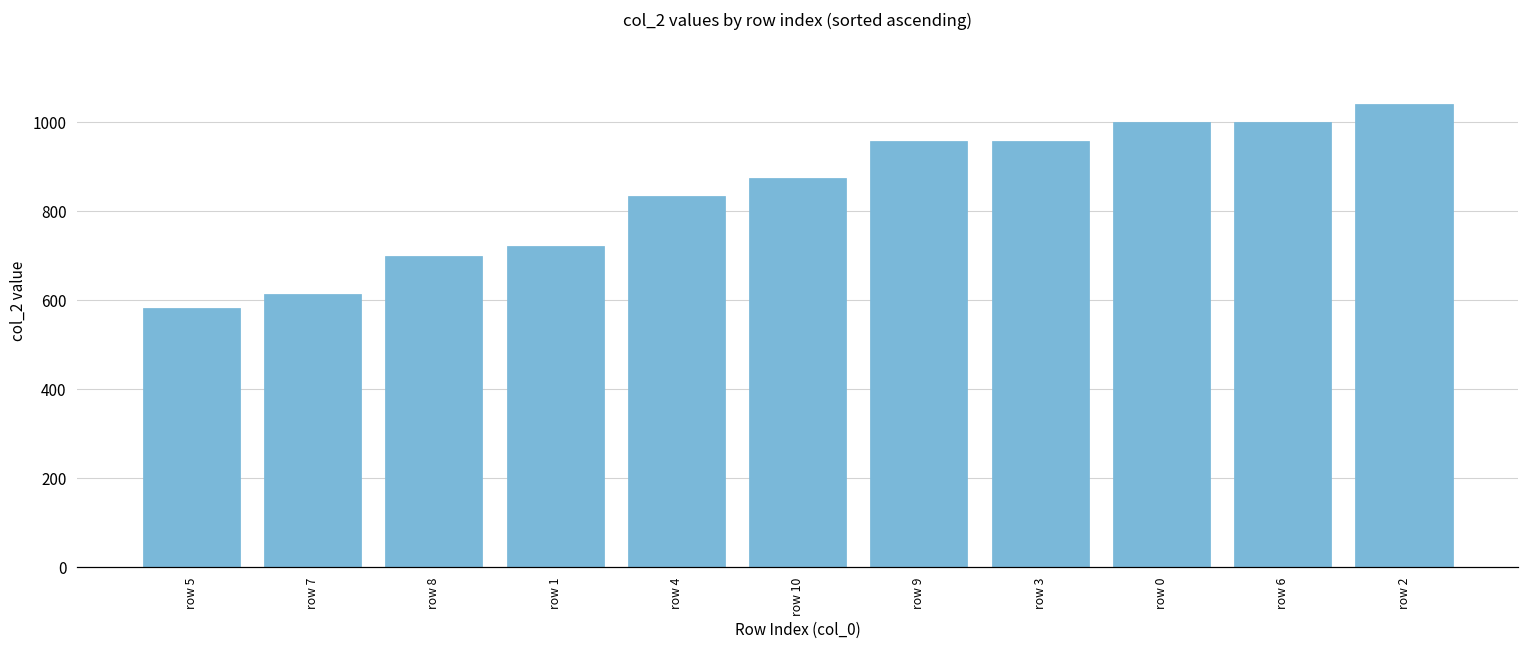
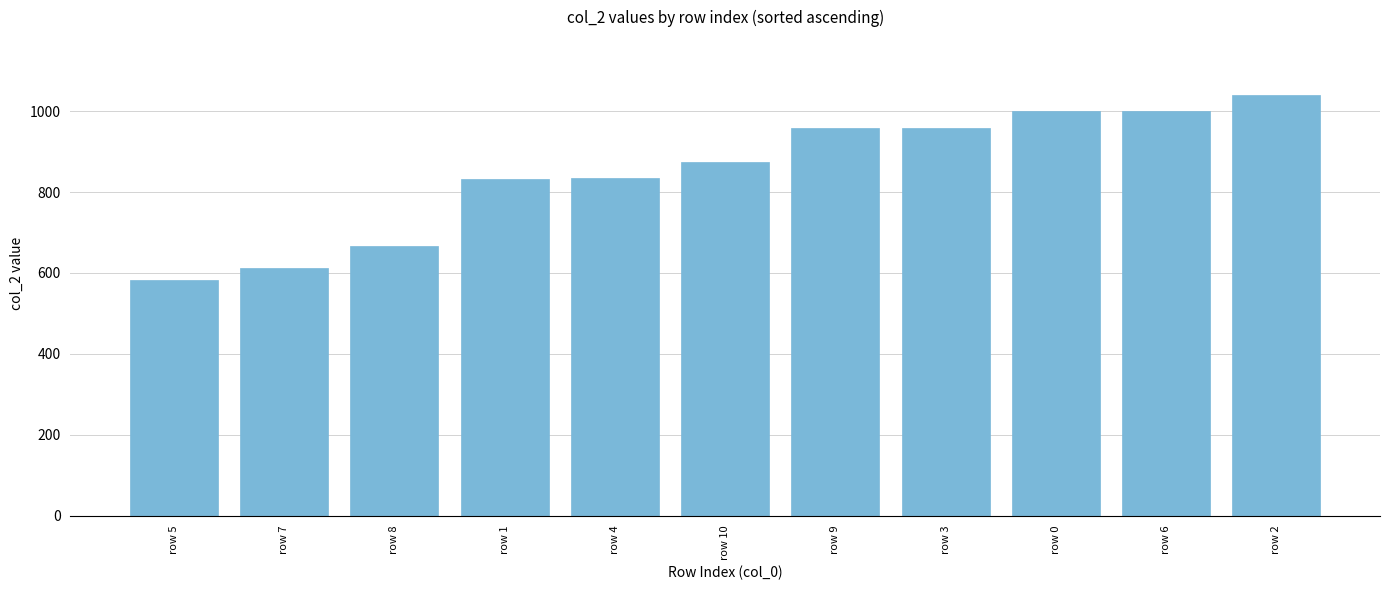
  {
    "row 5": 580,
    "row 7": 610,
-   "row 8": 700,
-   "row 1": 720,
+   "row 8": 670,
+   "row 1": 830,
    "row 4": 830,
    "row 10": 880,
    "row 9": 960,
    "row 3": 960,
    "row 0": 1000,
    "row 6": 1000,
    "row 2": 1040
  }
